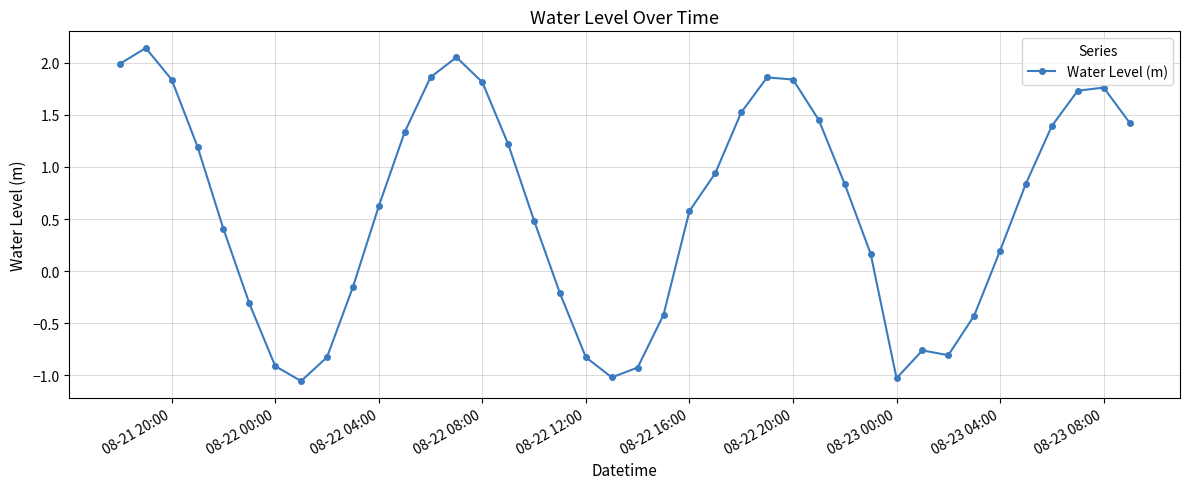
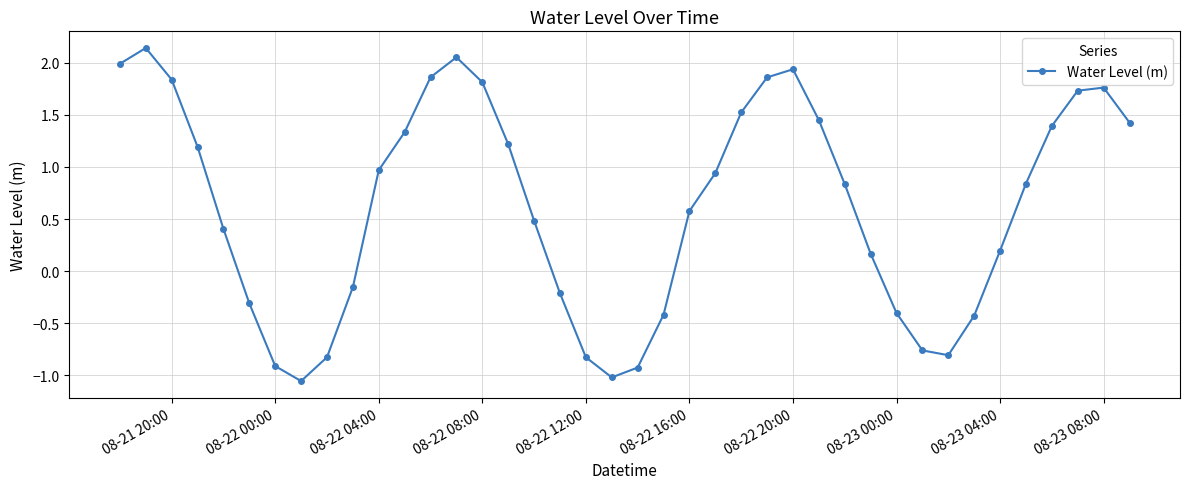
  {
    "08-21 20:00": 1.84,
    "08-22 00:00": -0.91,
-   "08-22 04:00": 0.62,
+   "08-22 04:00": 0.97,
    "08-22 08:00": 1.81,
    "08-22 12:00": -0.83,
    "08-22 16:00": 0.58,
-   "08-22 20:00": 1.84,
-   "08-23 00:00": -1.03,
+   "08-22 20:00": 1.94,
+   "08-23 00:00": -0.40,
    "08-23 04:00": 0.20,
    "08-23 08:00": 1.76
  }
